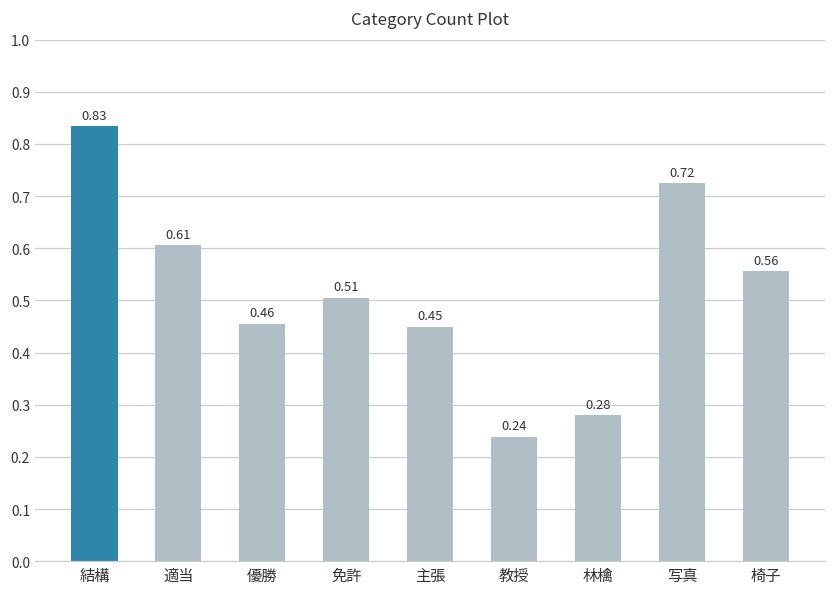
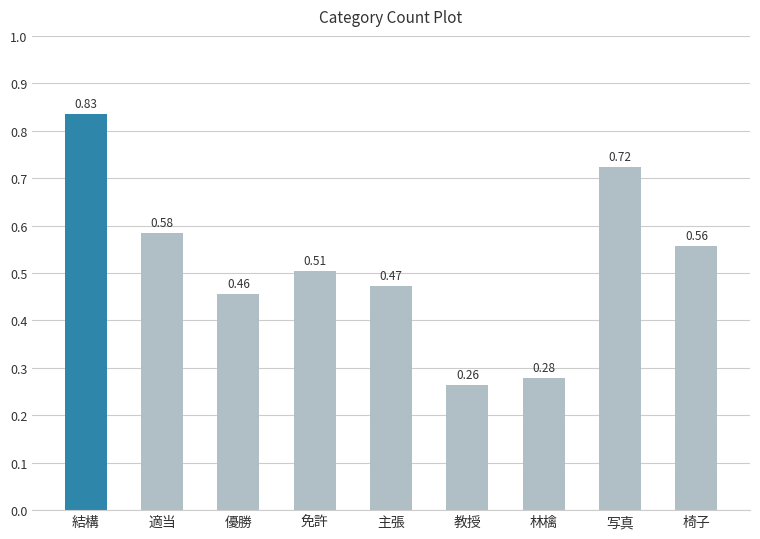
  {
    "結構": 0.83,
-   "適当": 0.61,
+   "適当": 0.58,
    "優勝": 0.46,
    "免許": 0.51,
-   "主張": 0.45,
-   "教授": 0.24,
+   "主張": 0.47,
+   "教授": 0.26,
    "林檎": 0.28,
    "写真": 0.72,
    "椅子": 0.56
  }
